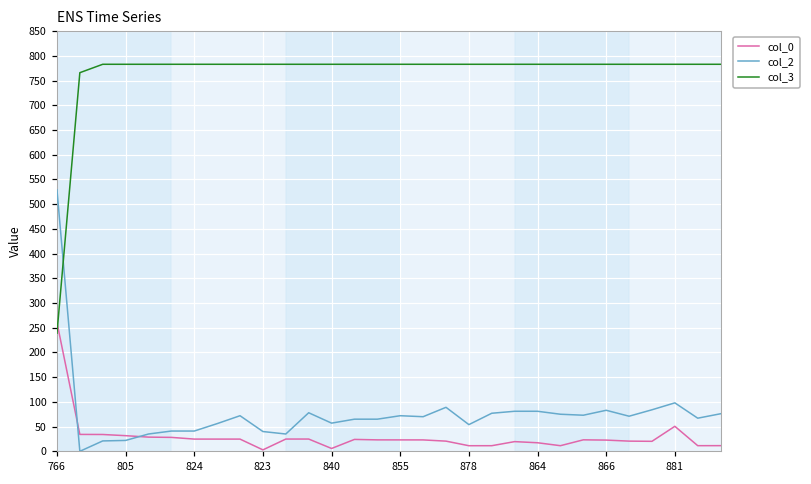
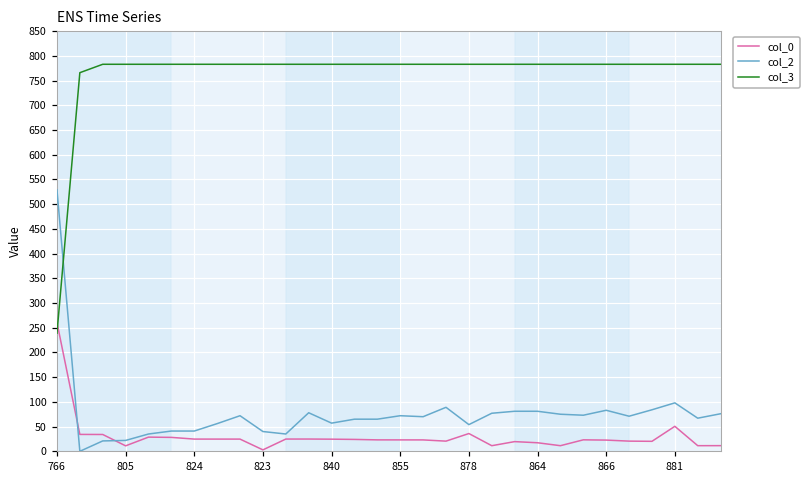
  {
    "col_0": {
      "766": 260,
-     "805": 30,
+     "805": 10,
      "824": 20,
      "823": 0,
-     "840": 10,
+     "840": 20,
      "855": 20,
-     "878": 10,
+     "878": 40,
      "864": 20,
      "866": 20,
      "881": 50
    },
    "col_2": {
      "766": 530,
      "805": 20,
      "824": 40,
      "823": 40,
      "840": 60,
      "855": 70,
      "878": 50,
      "864": 80,
      "866": 80,
      "881": 100
    },
    "col_3": {
      "766": 240,
      "805": 780,
      "824": 780,
      "823": 780,
      "840": 780,
      "855": 780,
      "878": 780,
      "864": 780,
      "866": 780,
      "881": 780
    }
  }
